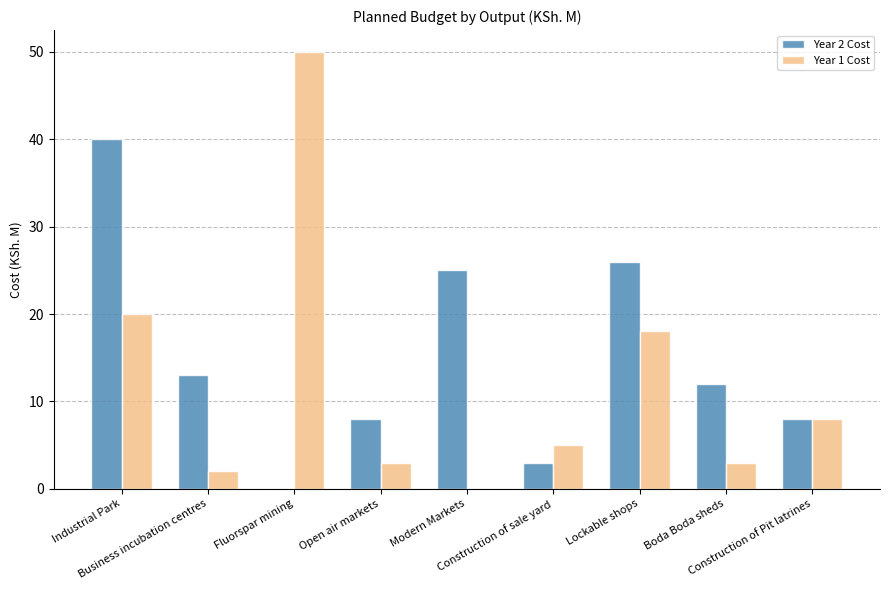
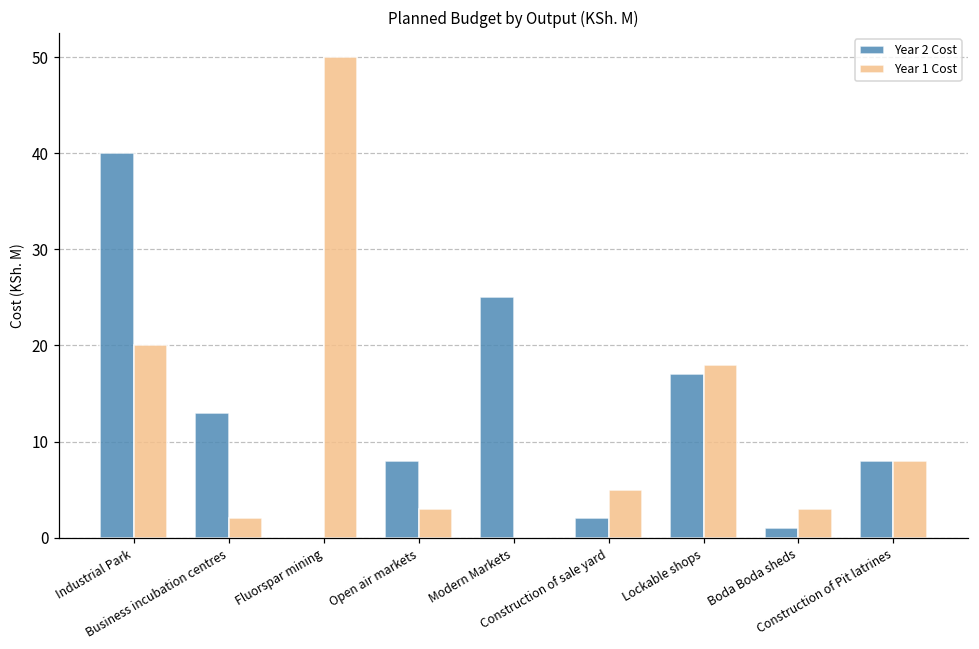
  {
    "Year 2 Cost": {
      "Industrial Park": 40,
      "Business incubation centres": 13,
      "Fluorspar mining": 0,
      "Open air markets": 8,
      "Modern Markets": 25,
-     "Construction of sale yard": 3,
-     "Lockable shops": 26,
-     "Boda Boda sheds": 12,
+     "Construction of sale yard": 2,
+     "Lockable shops": 17,
+     "Boda Boda sheds": 1,
      "Construction of Pit latrines": 8
    },
    "Year 1 Cost": {
      "Industrial Park": 20,
      "Business incubation centres": 2,
      "Fluorspar mining": 50,
      "Open air markets": 3,
      "Modern Markets": 0,
      "Construction of sale yard": 5,
      "Lockable shops": 18,
      "Boda Boda sheds": 3,
      "Construction of Pit latrines": 8
    }
  }
